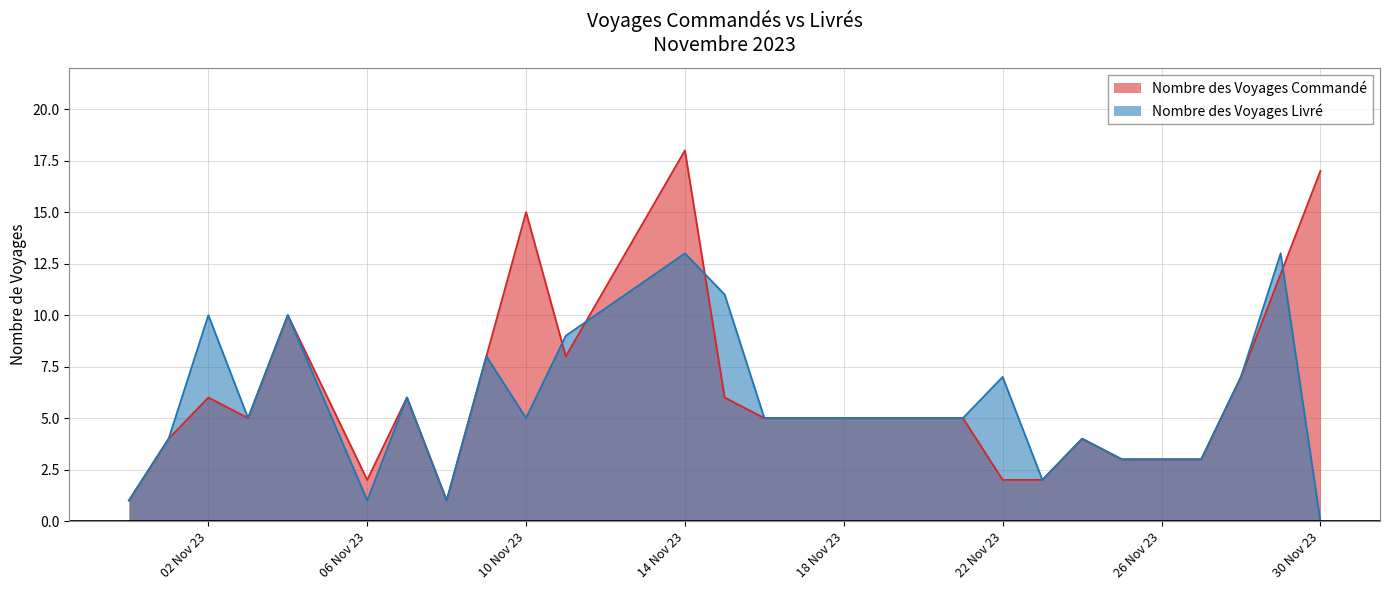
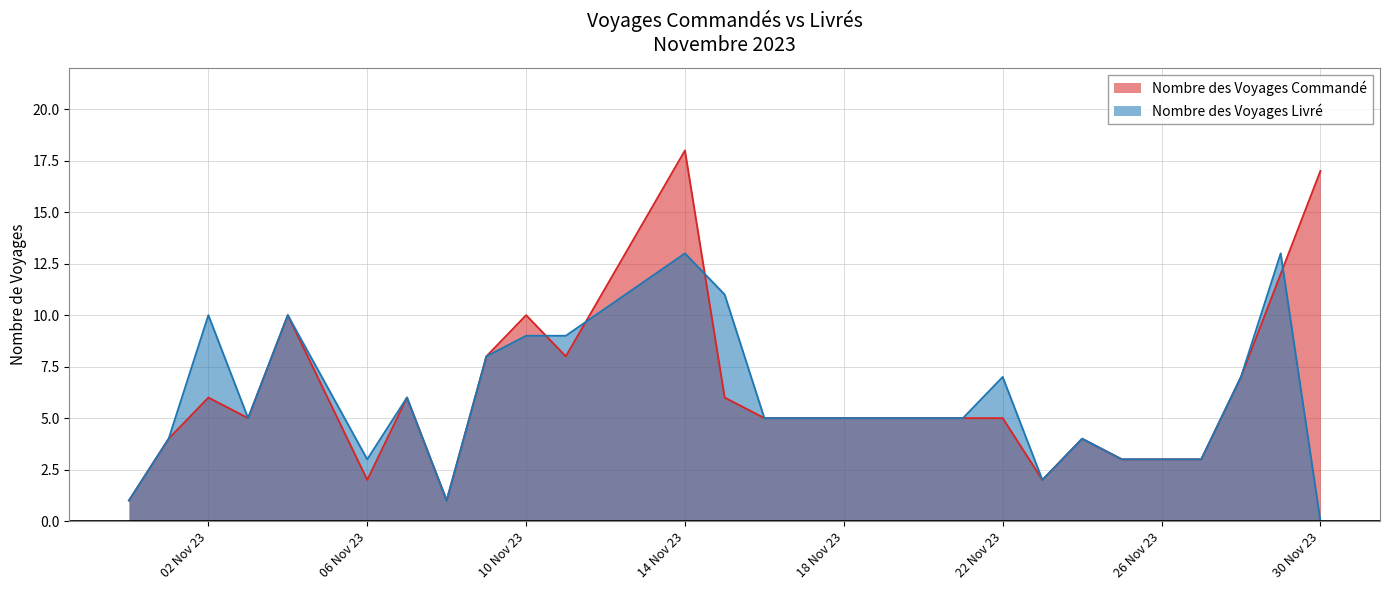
  {
    "Nombre des Voyages Commandé": {
      "02 Nov 23": 6,
      "06 Nov 23": 2,
-     "10 Nov 23": 15,
+     "10 Nov 23": 10,
      "14 Nov 23": 18,
-     "22 Nov 23": 2,
+     "22 Nov 23": 5,
      "30 Nov 23": 17
    },
    "Nombre des Voyages Livré": {
      "02 Nov 23": 10,
-     "06 Nov 23": 1,
-     "10 Nov 23": 5,
+     "06 Nov 23": 3,
+     "10 Nov 23": 9,
      "14 Nov 23": 13,
      "22 Nov 23": 7,
      "30 Nov 23": 0
    }
  }
